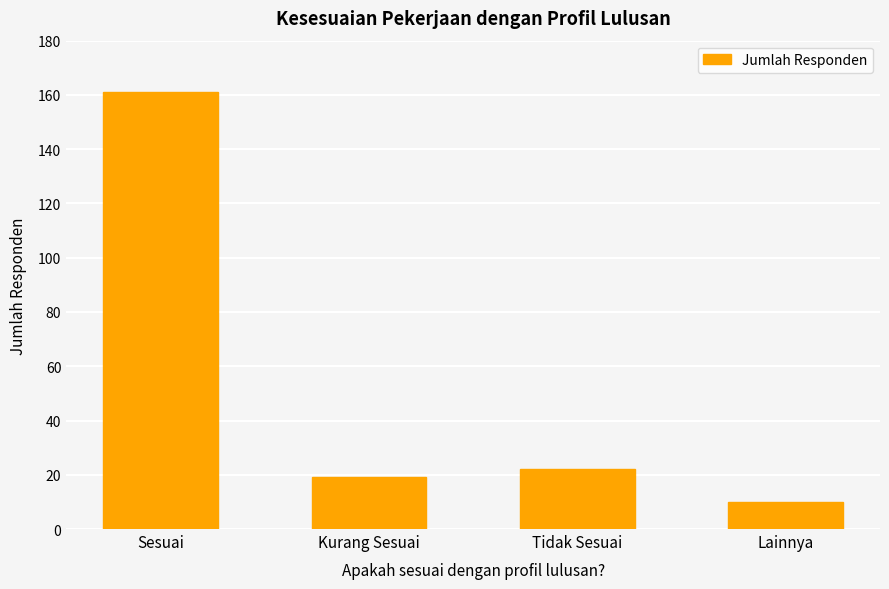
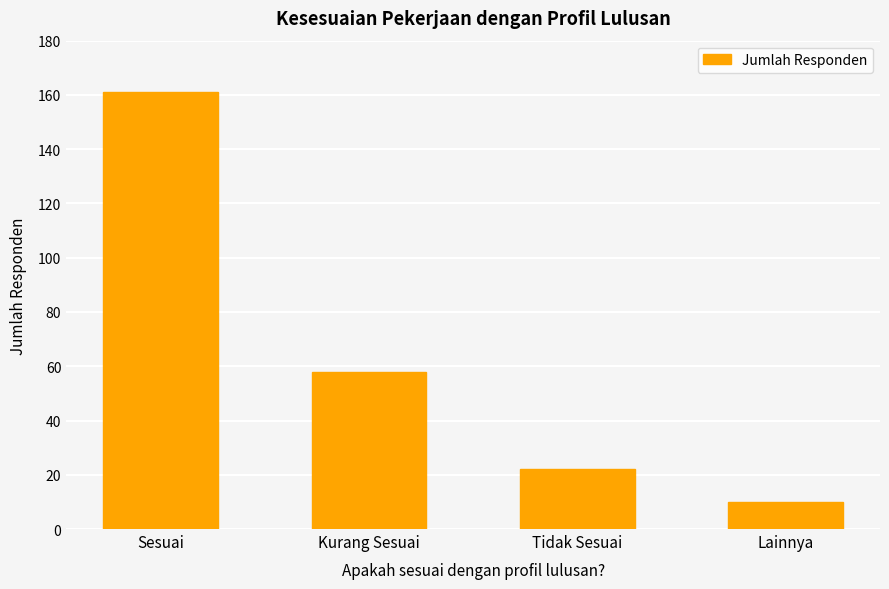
  {
    "Sesuai": 161,
-   "Kurang Sesuai": 19,
+   "Kurang Sesuai": 58,
    "Tidak Sesuai": 22,
    "Lainnya": 10
  }
